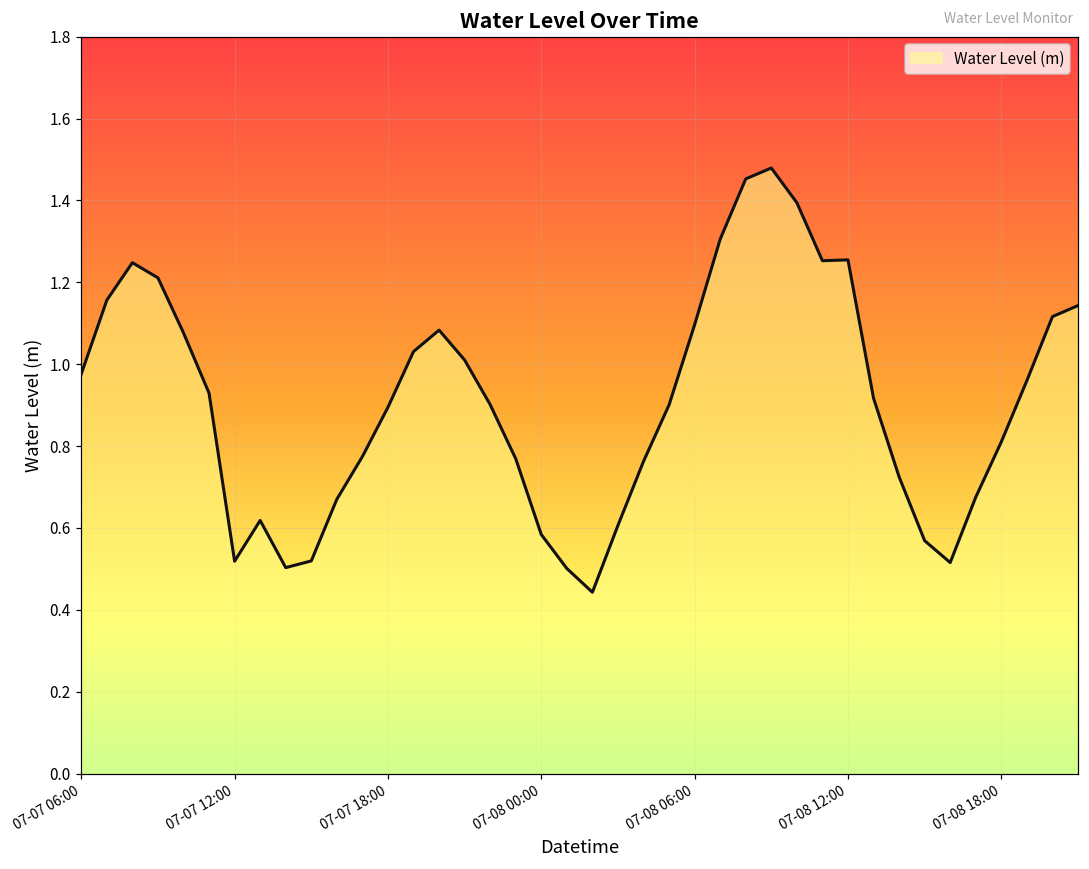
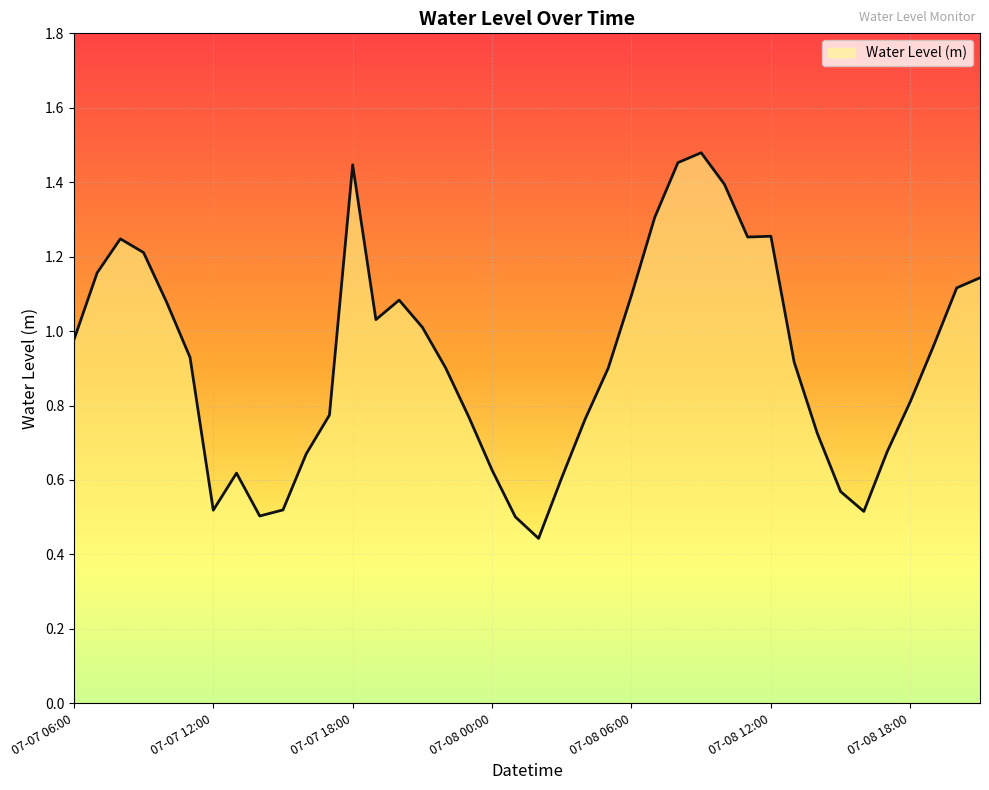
  {
    "07-07 06:00": 0.98,
    "07-07 12:00": 0.52,
-   "07-07 18:00": 0.89,
-   "07-08 00:00": 0.58,
+   "07-07 18:00": 1.45,
+   "07-08 00:00": 0.63,
    "07-08 06:00": 1.10,
    "07-08 12:00": 1.25,
    "07-08 18:00": 0.81
  }
